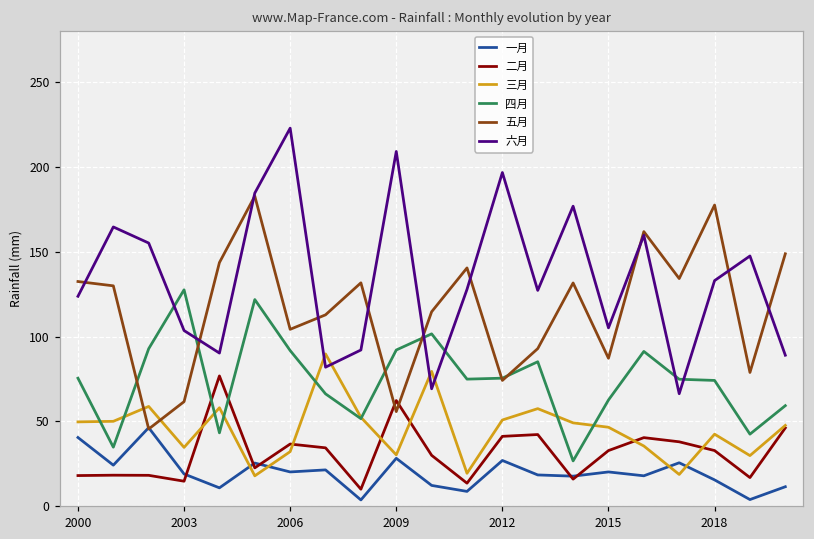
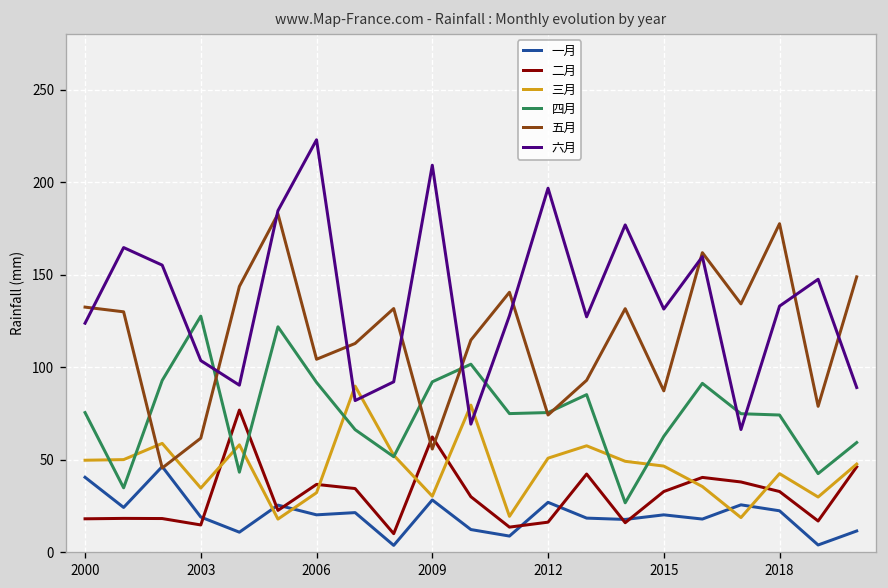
  {
    "一月": {
      "2000": 41,
      "2003": 19,
      "2006": 20,
      "2009": 28,
      "2012": 27,
      "2015": 20,
-     "2018": 16
+     "2018": 22
    },
    "二月": {
      "2000": 18,
      "2003": 15,
      "2006": 37,
      "2009": 62,
-     "2012": 41,
+     "2012": 16,
      "2015": 33,
      "2018": 33
    },
    "三月": {
      "2000": 50,
      "2003": 35,
      "2006": 32,
      "2009": 30,
      "2012": 51,
      "2015": 47,
      "2018": 43
    },
    "四月": {
      "2000": 75,
      "2003": 128,
      "2006": 92,
      "2009": 92,
      "2015": 63,
      "2018": 74
    },
    "五月": {
      "2000": 132,
      "2003": 62,
      "2006": 104,
      "2009": 56,
      "2015": 87,
      "2018": 178
    },
    "六月": {
      "2000": 124,
      "2003": 104,
      "2006": 223,
      "2009": 209,
      "2012": 197,
-     "2015": 105,
+     "2015": 131,
      "2018": 133
    }
  }
